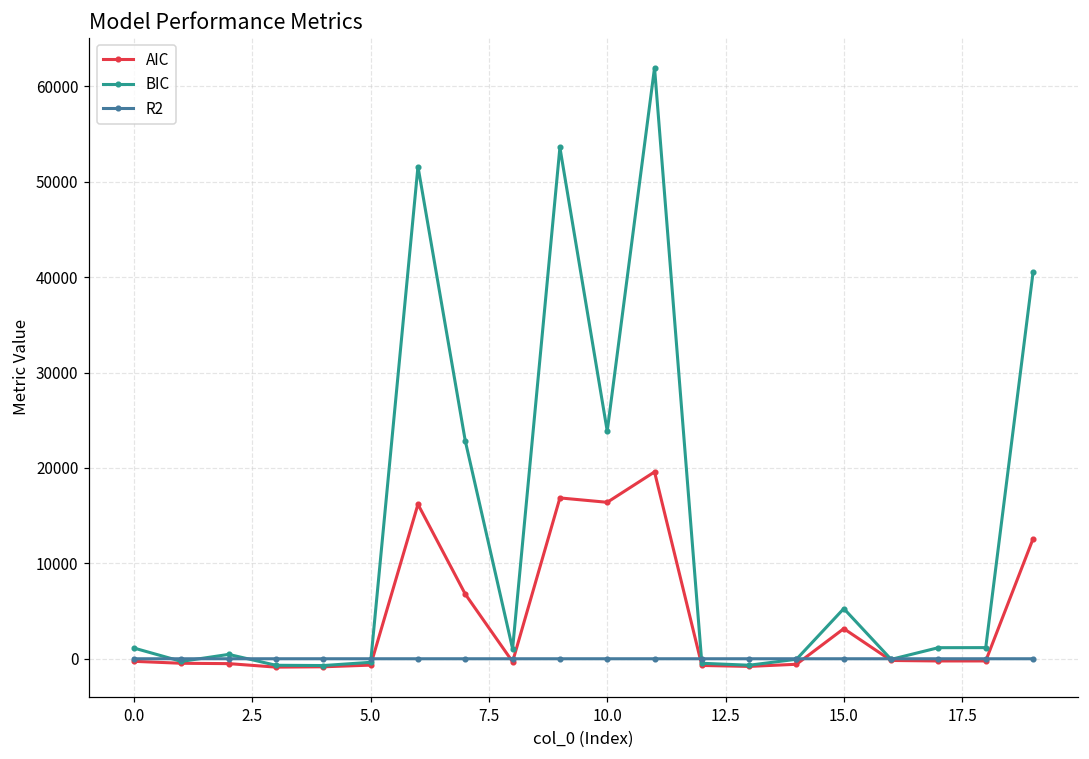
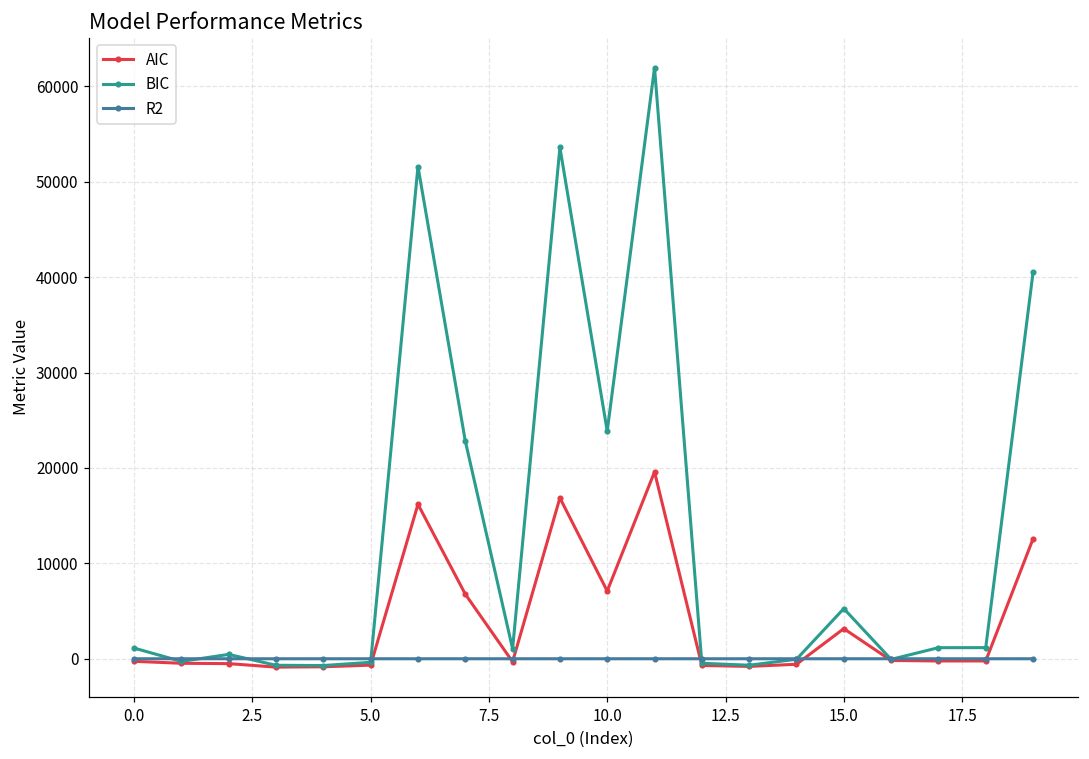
  {
    "AIC": {
      "5.0": -1000,
-     "10.0": 16000,
+     "10.0": 7000,
      "15.0": 3000
    }
  }
